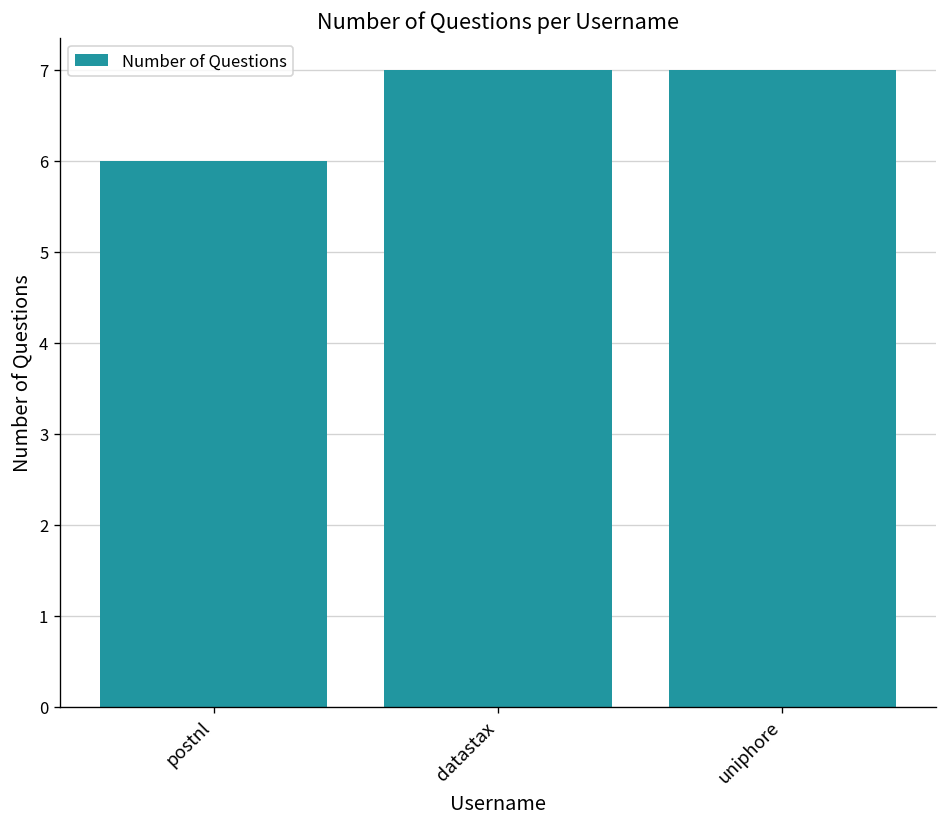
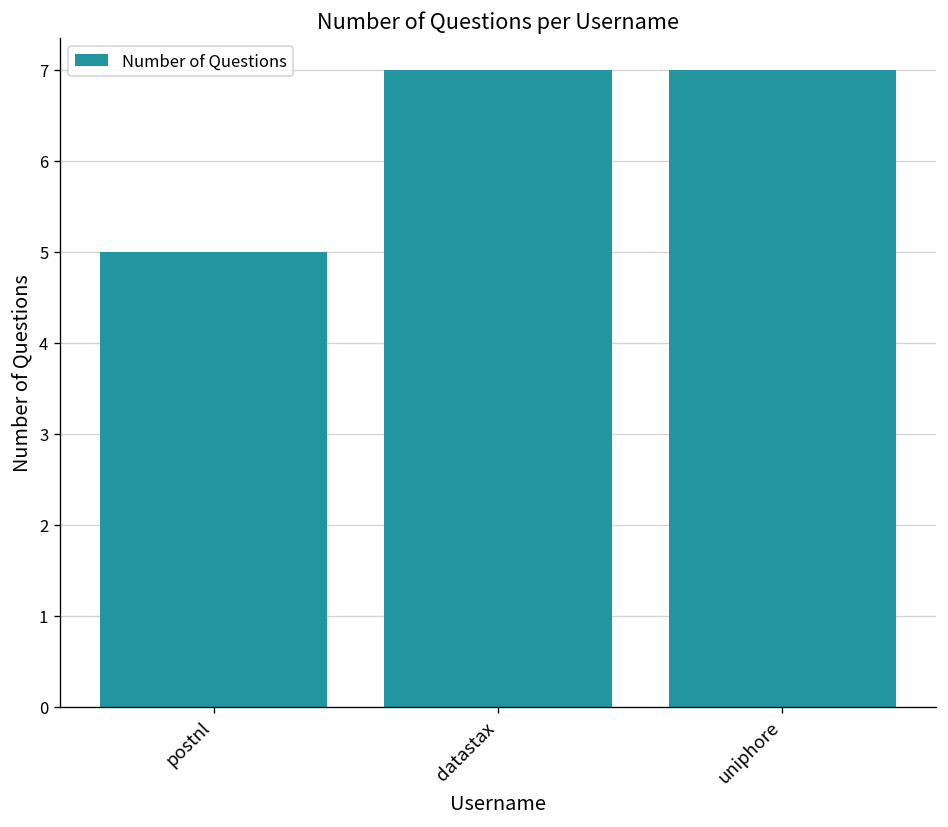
  {
-   "postnl": 6,
+   "postnl": 5,
    "datastax": 7,
    "uniphore": 7
  }
